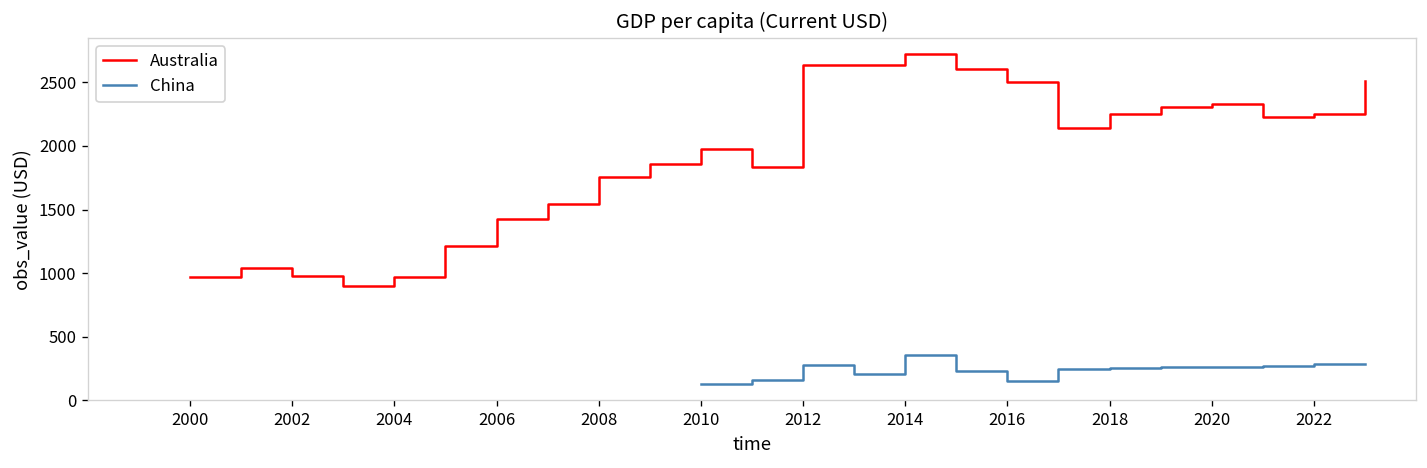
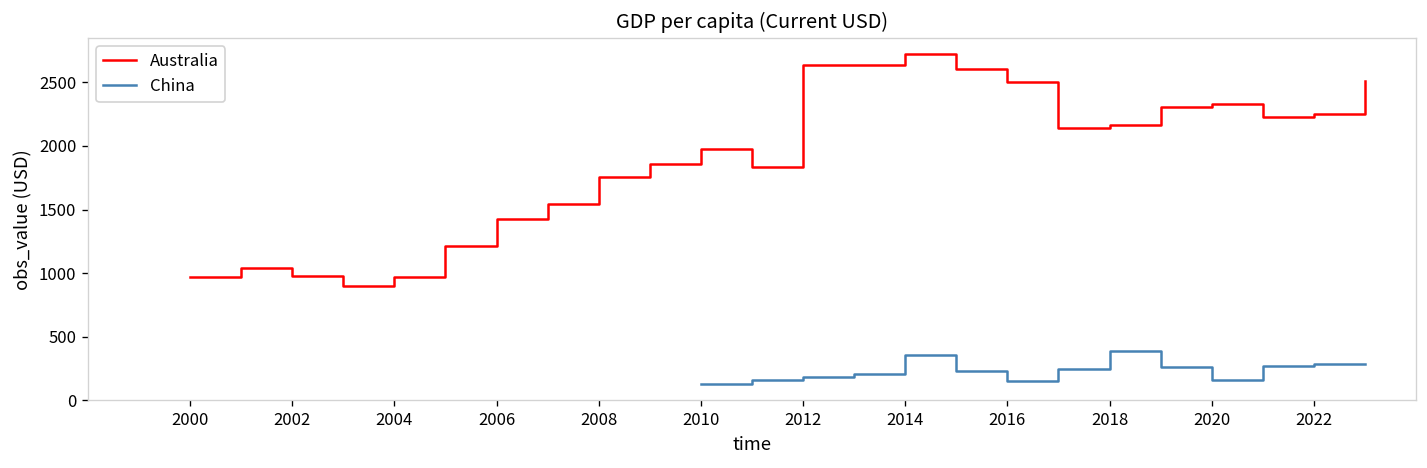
  {
    "Australia": {
      "2000": 970,
      "2002": 980,
      "2004": 970,
      "2006": 1430,
      "2008": 1760,
      "2010": 1980,
      "2012": 2640,
      "2014": 2720,
      "2016": 2500,
-     "2018": 2250,
+     "2018": 2170,
      "2020": 2330,
      "2022": 2250
    },
    "China": {
      "2010": 130,
-     "2012": 270,
+     "2012": 180,
      "2014": 350,
      "2016": 150,
-     "2018": 260,
-     "2020": 260,
+     "2018": 390,
+     "2020": 160,
      "2022": 290
    }
  }
